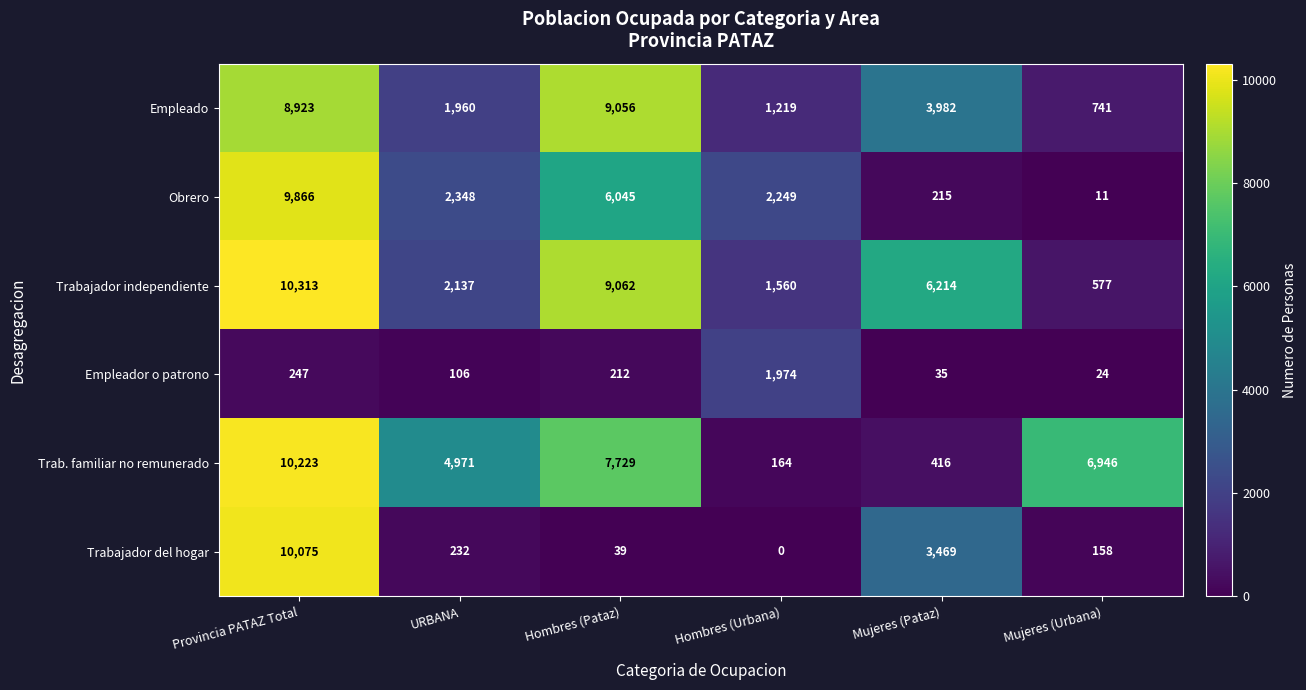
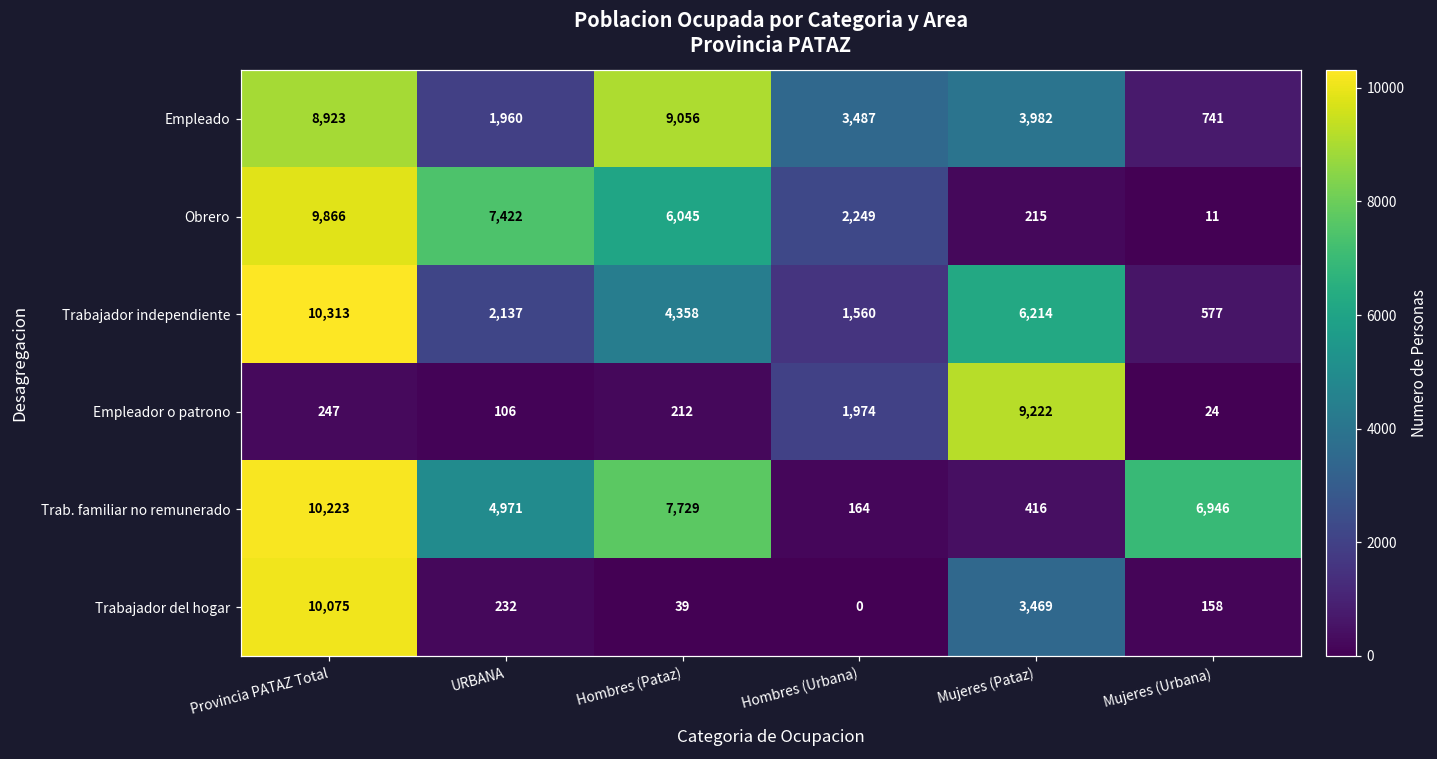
  {
    "Empleado": {
      "Provincia PATAZ Total": "8,923",
      "URBANA": "1,960",
      "Hombres (Pataz)": "9,056",
-     "Hombres (Urbana)": "1,219",
+     "Hombres (Urbana)": "3,487",
      "Mujeres (Pataz)": "3,982",
      "Mujeres (Urbana)": "741"
    },
    "Obrero": {
      "Provincia PATAZ Total": "9,866",
-     "URBANA": "2,348",
+     "URBANA": "7,422",
      "Hombres (Pataz)": "6,045",
      "Hombres (Urbana)": "2,249",
      "Mujeres (Pataz)": "215",
      "Mujeres (Urbana)": "11"
    },
    "Trabajador independiente": {
      "Provincia PATAZ Total": "10,313",
      "URBANA": "2,137",
-     "Hombres (Pataz)": "9,062",
+     "Hombres (Pataz)": "4,358",
      "Hombres (Urbana)": "1,560",
      "Mujeres (Pataz)": "6,214",
      "Mujeres (Urbana)": "577"
    },
    "Empleador o patrono": {
      "Provincia PATAZ Total": "247",
      "URBANA": "106",
      "Hombres (Pataz)": "212",
      "Hombres (Urbana)": "1,974",
-     "Mujeres (Pataz)": "35",
+     "Mujeres (Pataz)": "9,222",
      "Mujeres (Urbana)": "24"
    },
    "Trab. familiar no remunerado": {
      "Provincia PATAZ Total": "10,223",
      "URBANA": "4,971",
      "Hombres (Pataz)": "7,729",
      "Hombres (Urbana)": "164",
      "Mujeres (Pataz)": "416",
      "Mujeres (Urbana)": "6,946"
    },
    "Trabajador del hogar": {
      "Provincia PATAZ Total": "10,075",
      "URBANA": "232",
      "Hombres (Pataz)": "39",
      "Hombres (Urbana)": "0",
      "Mujeres (Pataz)": "3,469",
      "Mujeres (Urbana)": "158"
    }
  }
